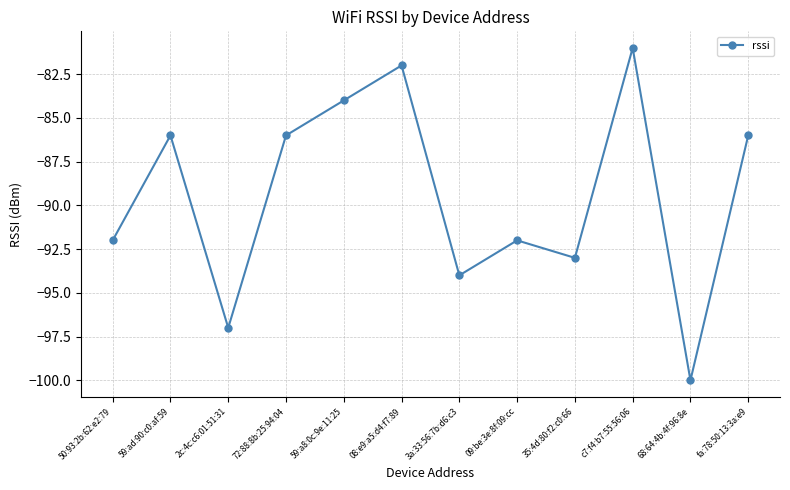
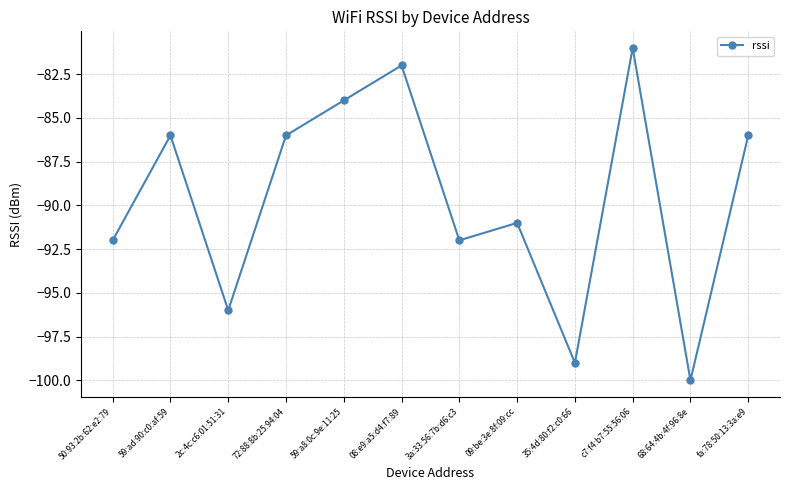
  {
    "50:93:2b:62:e2:79": -92,
    "59:ad:90:c0:af:59": -86,
-   "2c:4c:c6:01:51:31": -97,
+   "2c:4c:c6:01:51:31": -96,
    "72:88:8b:25:94:04": -86,
    "59:a8:0c:9e:11:25": -84,
    "08:e9:a5:d4:f7:89": -82,
-   "3a:33:56:7b:d6:c3": -94,
-   "09:be:3e:8f:09:cc": -92,
-   "35:4d:80:f2:c0:66": -93,
+   "3a:33:56:7b:d6:c3": -92,
+   "09:be:3e:8f:09:cc": -91,
+   "35:4d:80:f2:c0:66": -99,
    "c7:f4:b7:55:56:06": -81,
    "68:64:4b:4f:96:8e": -100,
    "fa:78:50:13:3a:e9": -86
  }
